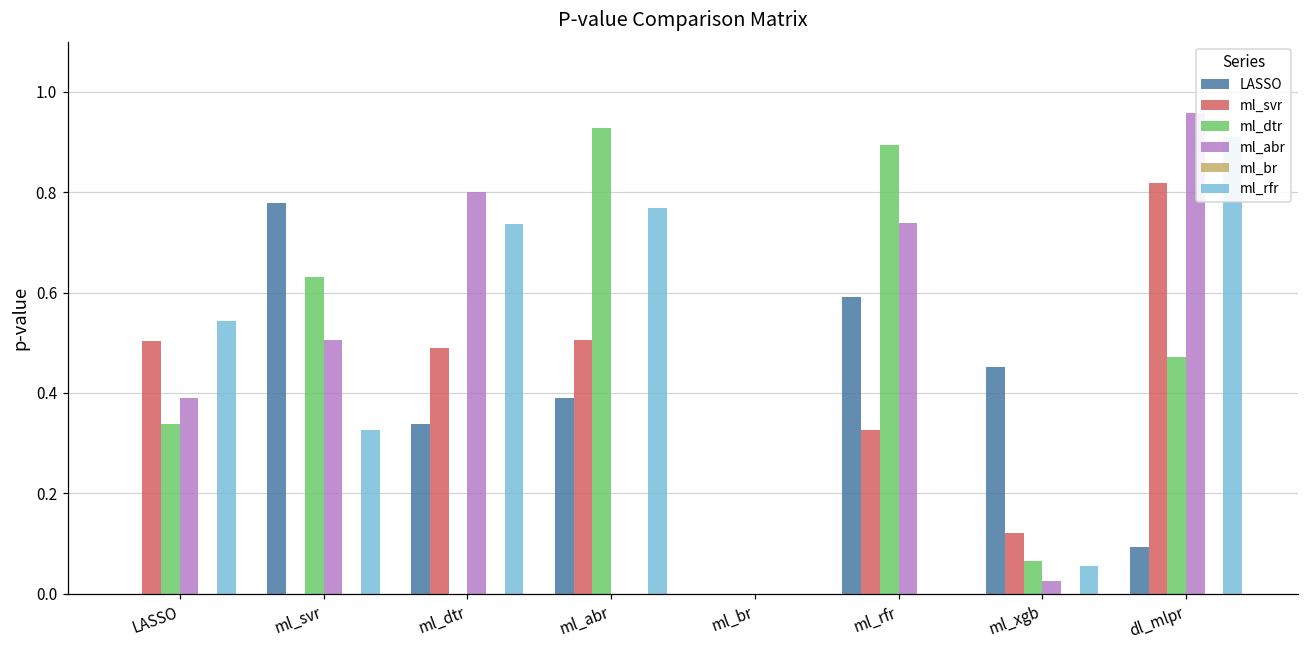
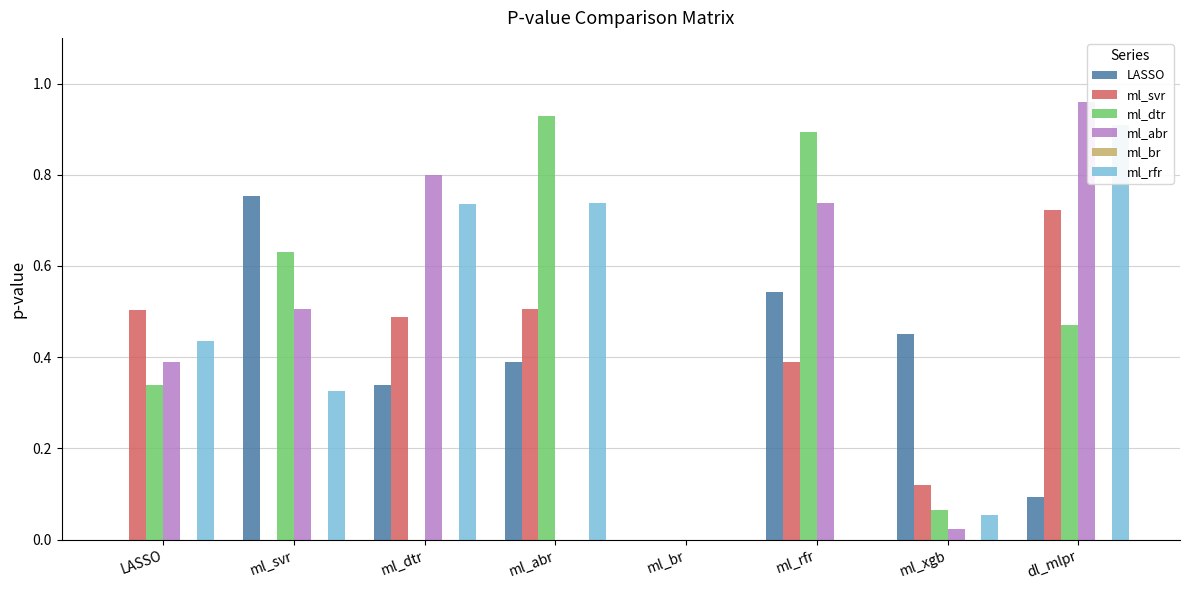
  {
    "LASSO": {
      "LASSO": 0.00,
-     "ml_svr": 0.78,
+     "ml_svr": 0.75,
      "ml_dtr": 0.34,
      "ml_abr": 0.39,
-     "ml_rfr": 0.59,
+     "ml_rfr": 0.54,
      "ml_xgb": 0.45,
      "dl_mlpr": 0.09
    },
    "ml_svr": {
      "LASSO": 0.50,
      "ml_svr": 0.00,
      "ml_dtr": 0.49,
      "ml_abr": 0.51,
-     "ml_rfr": 0.33,
+     "ml_rfr": 0.39,
      "ml_xgb": 0.12,
-     "dl_mlpr": 0.82
+     "dl_mlpr": 0.72
    },
    "ml_dtr": {
      "LASSO": 0.34,
      "ml_svr": 0.63,
      "ml_dtr": 0.00,
      "ml_abr": 0.93,
      "ml_rfr": 0.89,
      "ml_xgb": 0.07,
      "dl_mlpr": 0.47
    },
    "ml_abr": {
      "LASSO": 0.39,
      "ml_svr": 0.51,
      "ml_dtr": 0.80,
      "ml_abr": 0.00,
      "ml_rfr": 0.74,
      "ml_xgb": 0.02,
      "dl_mlpr": 0.96
    },
    "ml_br": {
      "ml_br": 0.00
    },
    "ml_rfr": {
-     "LASSO": 0.54,
+     "LASSO": 0.44,
      "ml_svr": 0.33,
      "ml_dtr": 0.74,
-     "ml_abr": 0.77,
+     "ml_abr": 0.74,
      "ml_rfr": 0.00,
      "ml_xgb": 0.05
    }
  }
